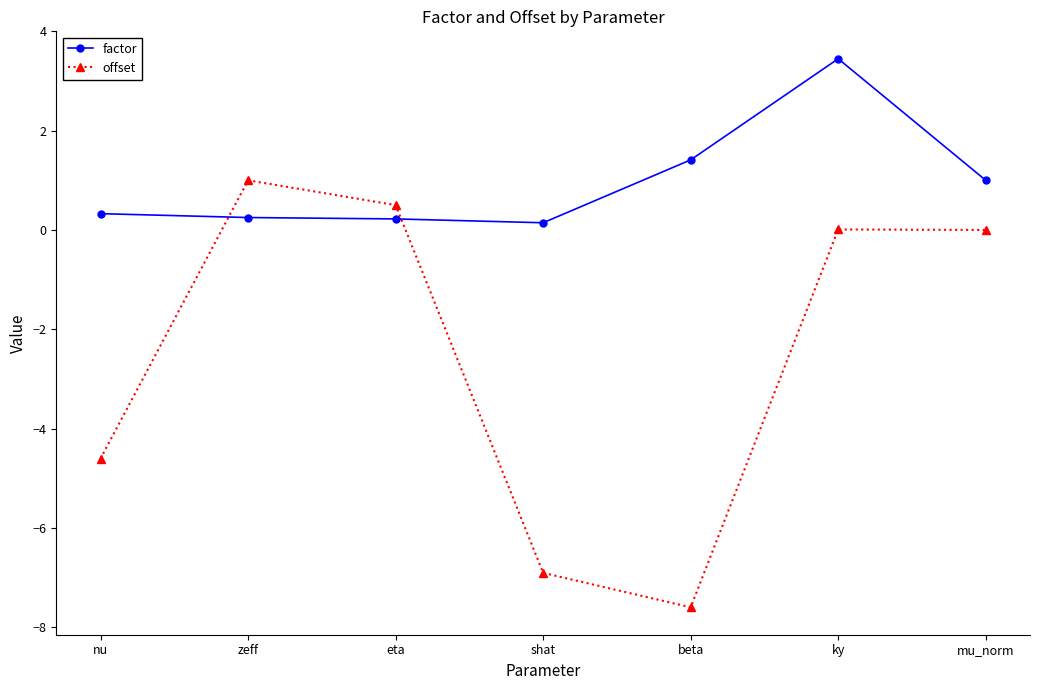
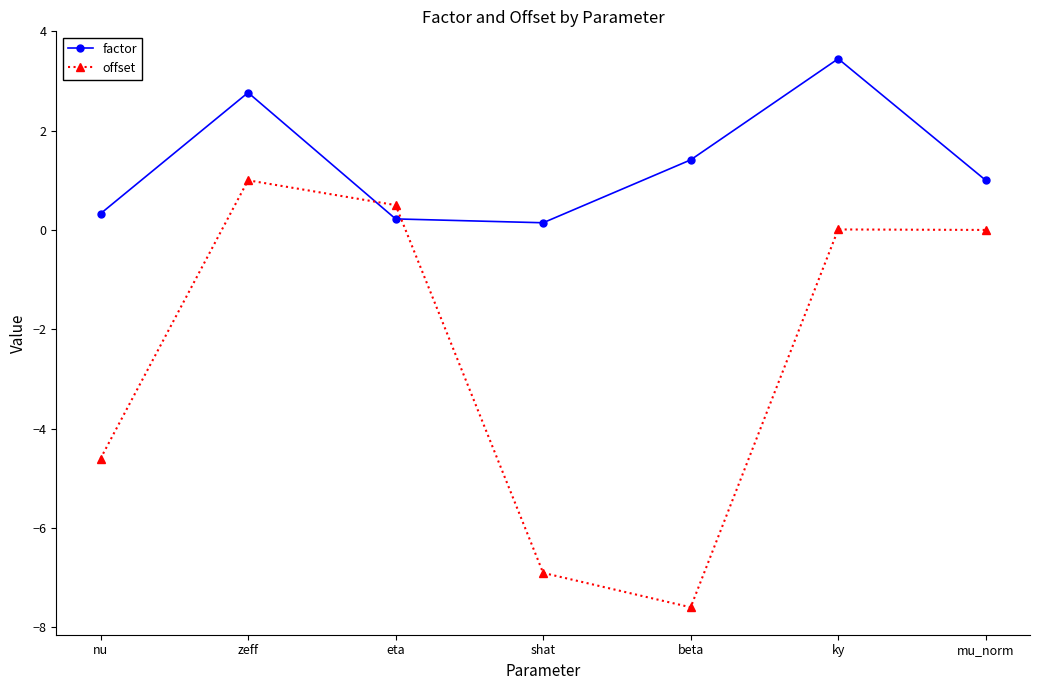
  {
    "factor": {
      "nu": 0.3,
-     "zeff": 0.3,
+     "zeff": 2.8,
      "eta": 0.2,
      "shat": 0.1,
      "beta": 1.4,
      "ky": 3.4,
      "mu_norm": 1.0
    },
    "offset": {
      "nu": -4.6,
      "zeff": 1.0,
      "eta": 0.5,
      "shat": -6.9,
      "beta": -7.6,
      "ky": 0.0,
      "mu_norm": 0.0
    }
  }
